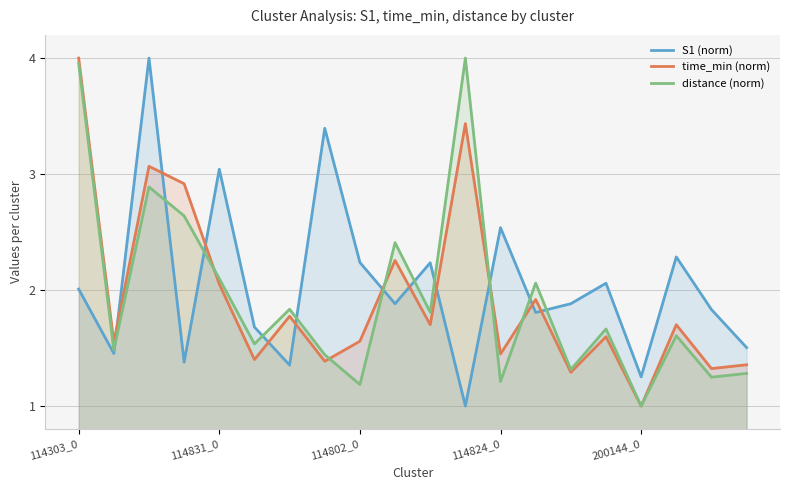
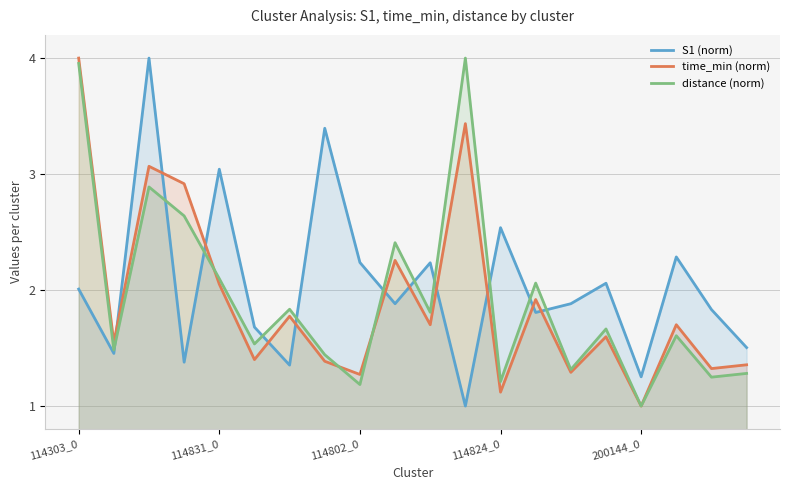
  {
    "S1 (norm)": {
      "114303_0": 2.01,
      "114831_0": 3.04,
      "114802_0": 2.24,
      "114824_0": 2.54,
      "200144_0": 1.25
    },
    "time_min (norm)": {
      "114303_0": 4.00,
      "114831_0": 2.05,
-     "114802_0": 1.56,
-     "114824_0": 1.45
+     "114802_0": 1.27,
+     "114824_0": 1.12
    },
    "distance (norm)": {
      "114303_0": 3.95,
      "114831_0": 2.10,
      "114802_0": 1.19,
      "114824_0": 1.21
    }
  }
